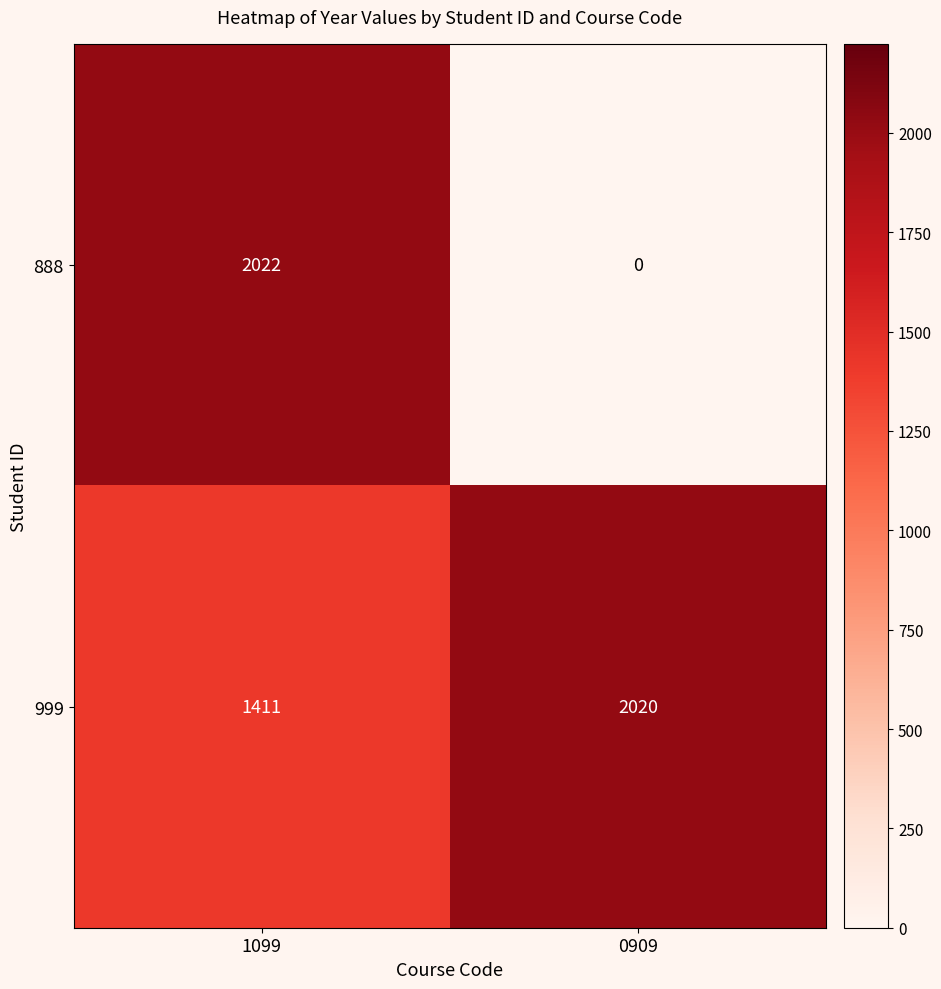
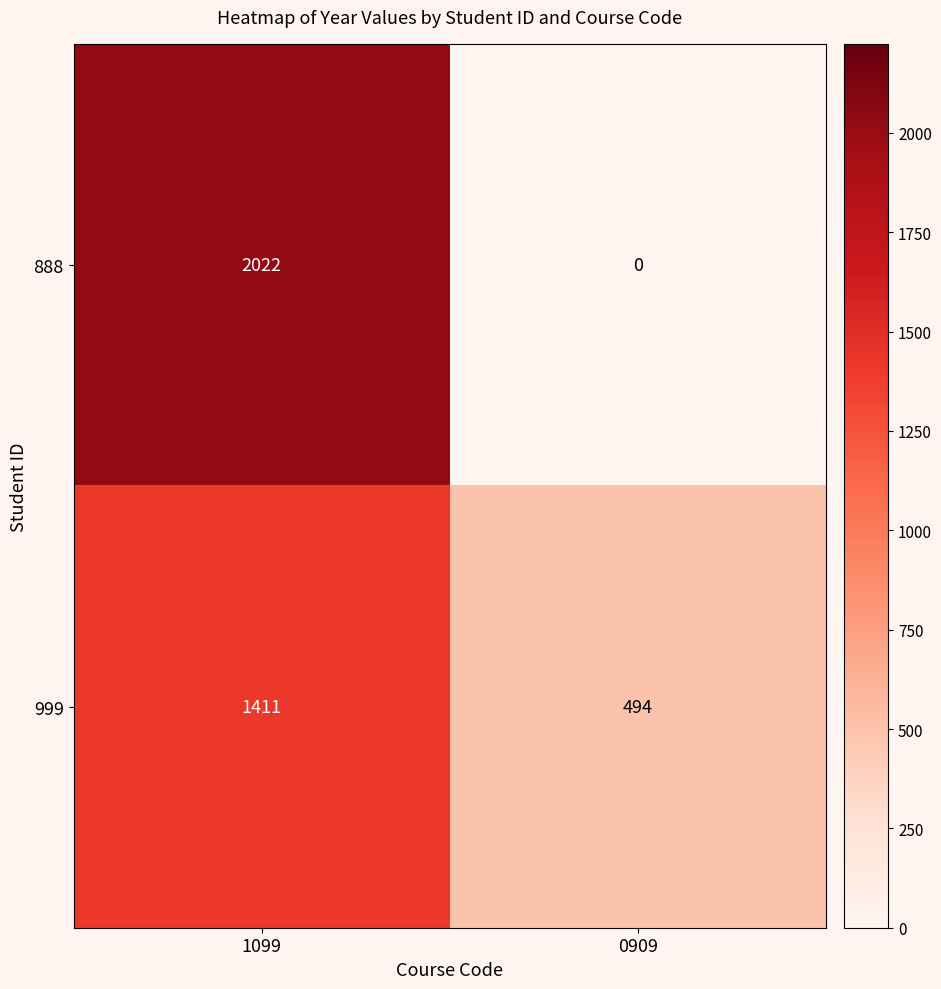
  {
    "888": {
      "1099": 2022,
      "0909": 0
    },
    "999": {
      "1099": 1411,
-     "0909": 2020
+     "0909": 494
    }
  }
